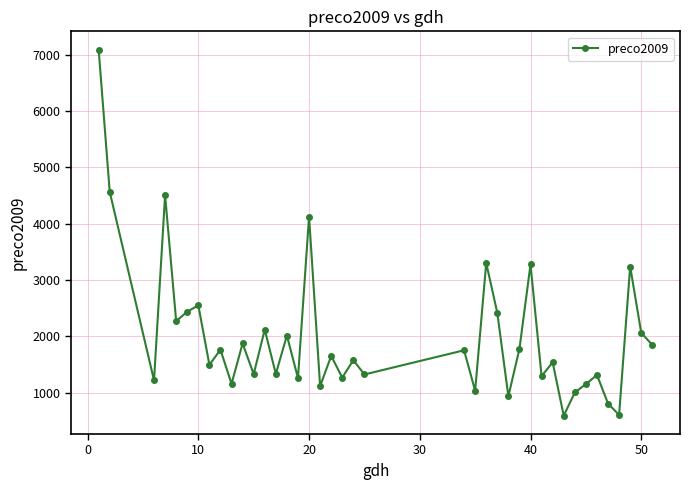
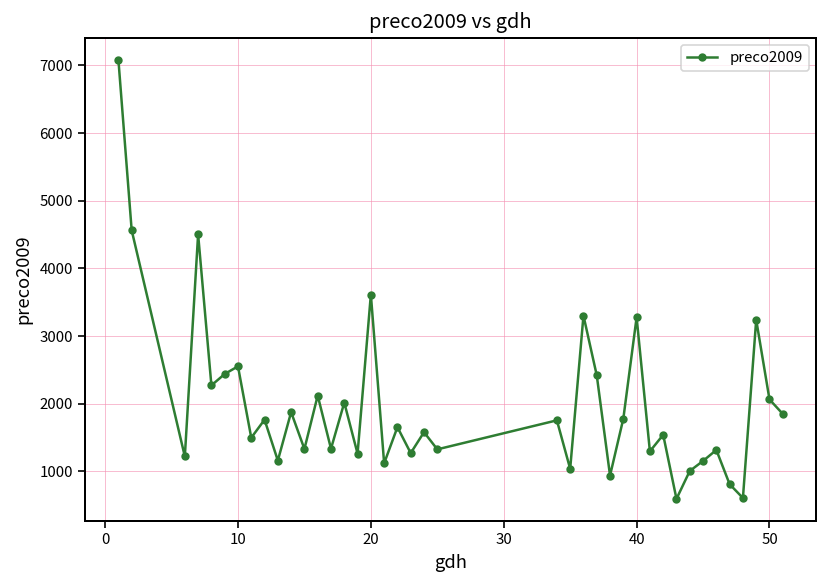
  {
    "10": 2600,
-   "20": 4100,
+   "20": 3600,
    "40": 3300,
    "50": 2100
  }
